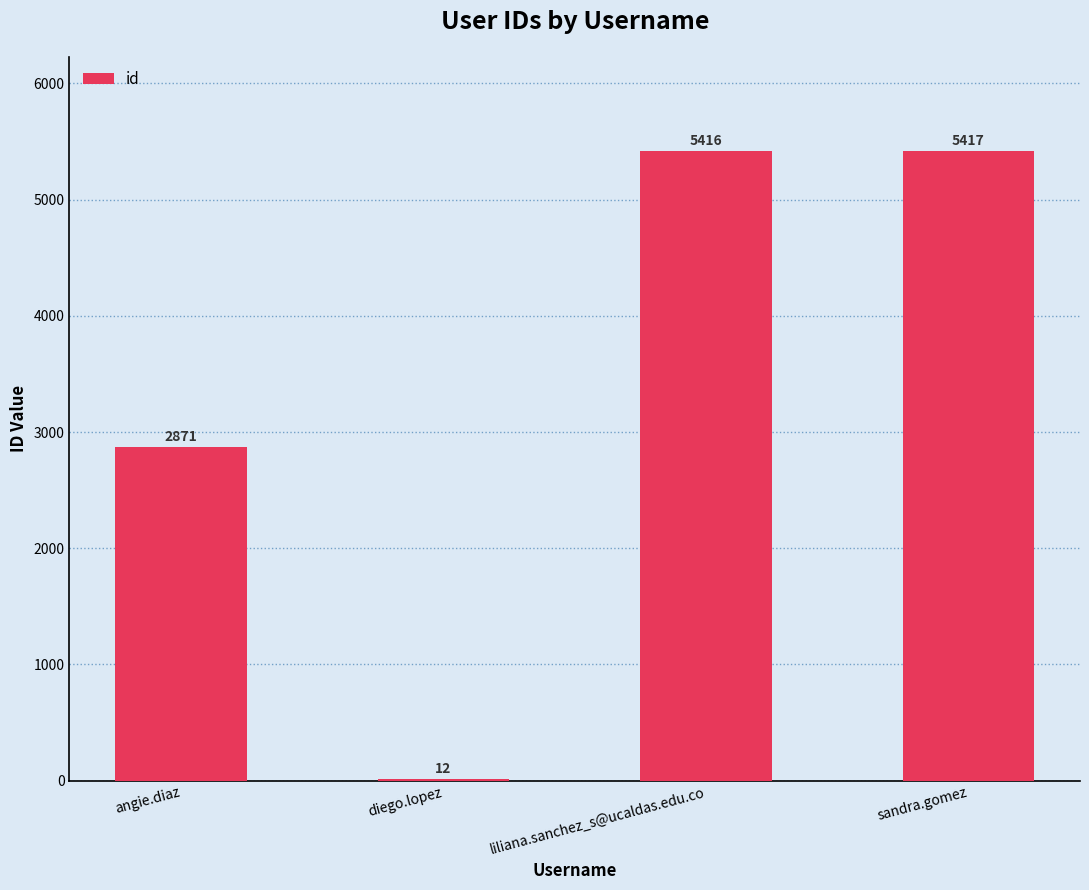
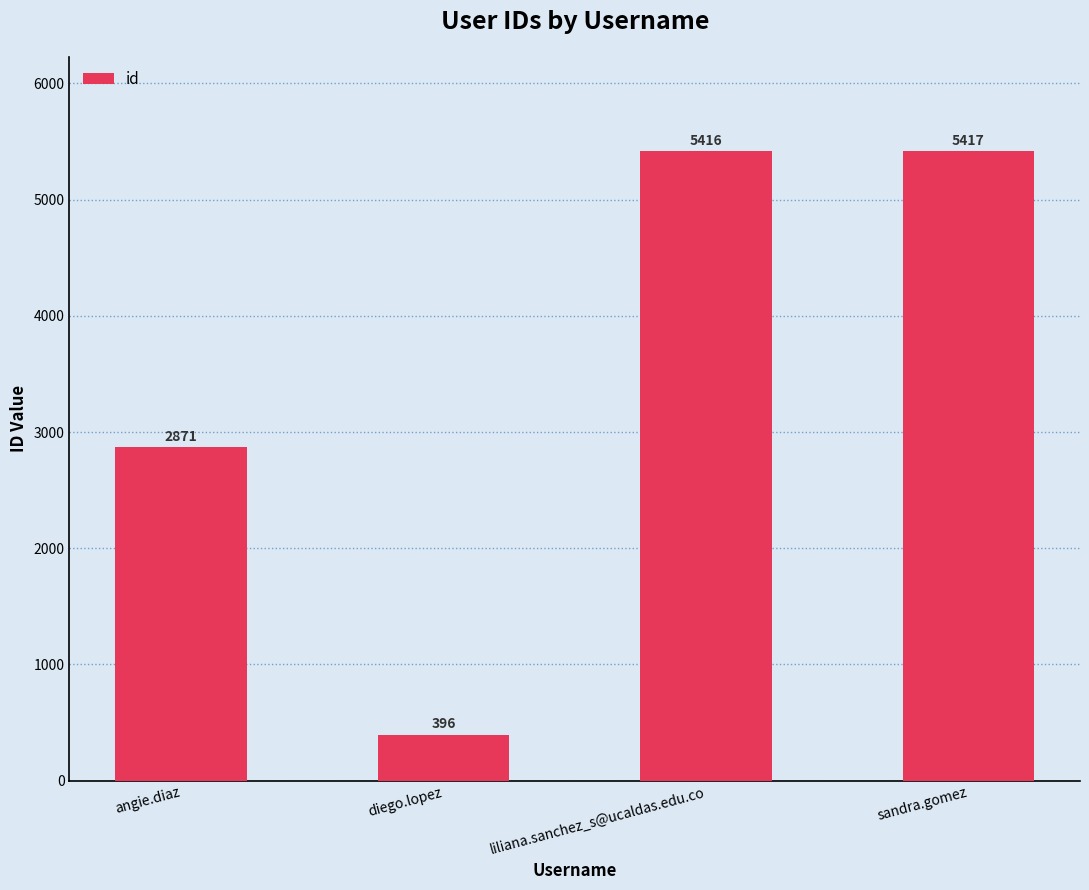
  {
    "angie.diaz": 2871,
-   "diego.lopez": 12,
+   "diego.lopez": 396,
    "liliana.sanchez_s@ucaldas.edu.co": 5416,
    "sandra.gomez": 5417
  }
